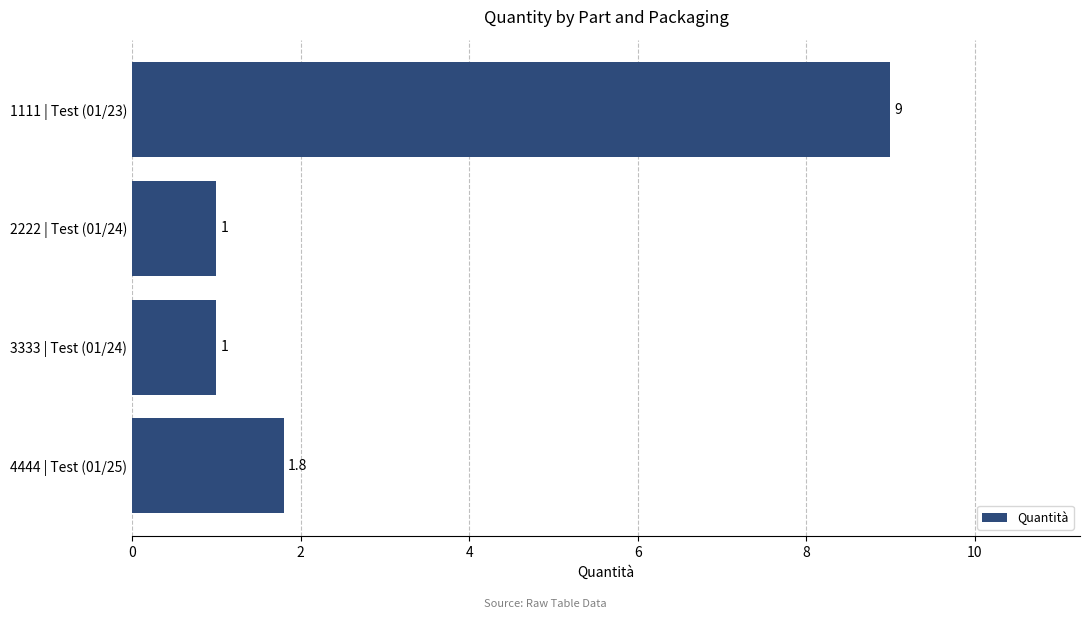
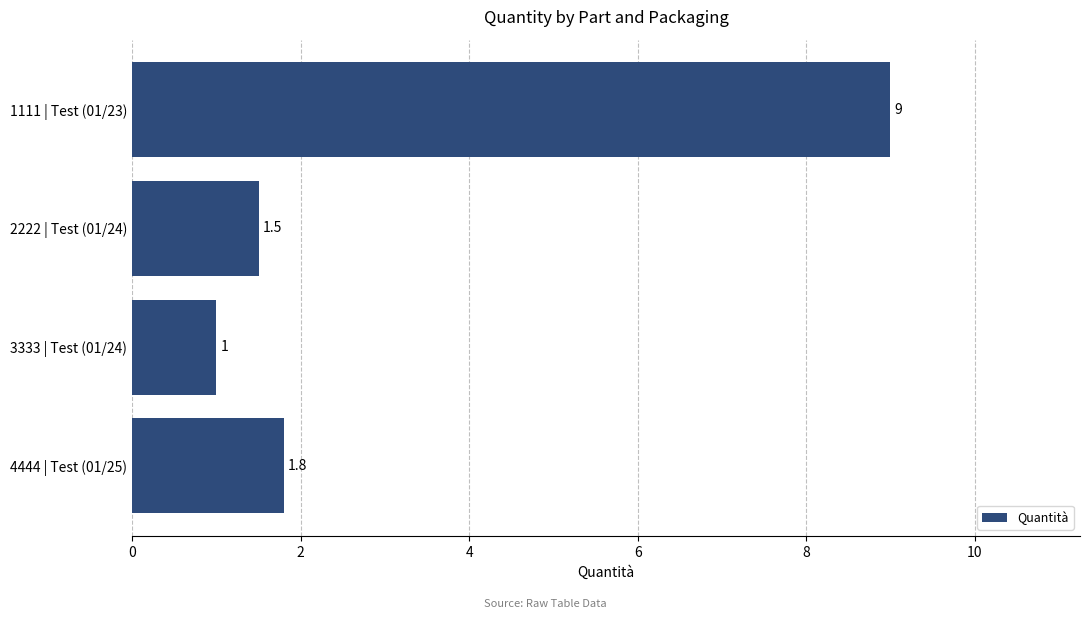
  {
    "1111 | Test (01/23)": 9,
-   "2222 | Test (01/24)": 1,
+   "2222 | Test (01/24)": 1.5,
    "3333 | Test (01/24)": 1,
    "4444 | Test (01/25)": 1.8
  }
